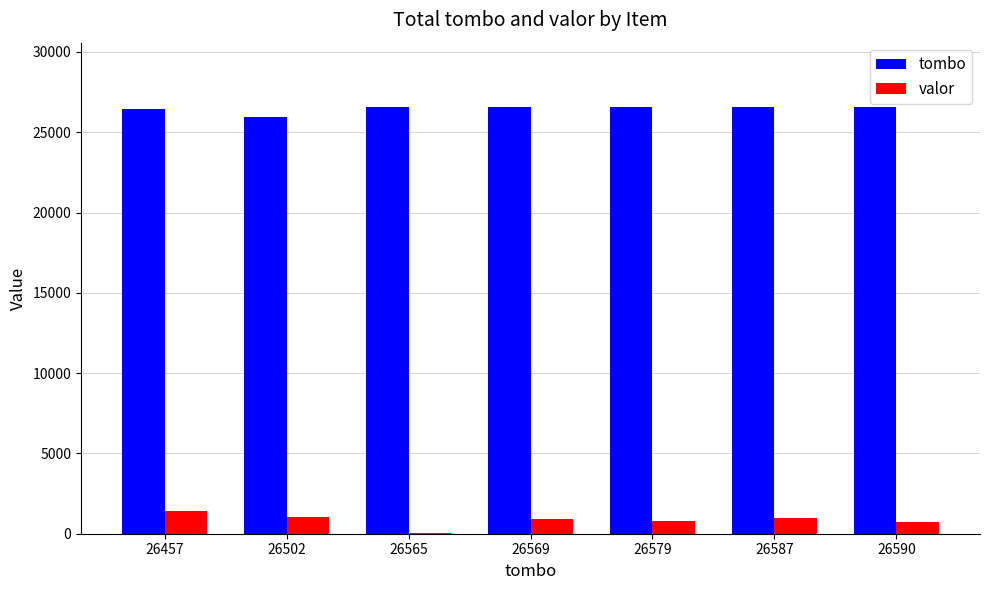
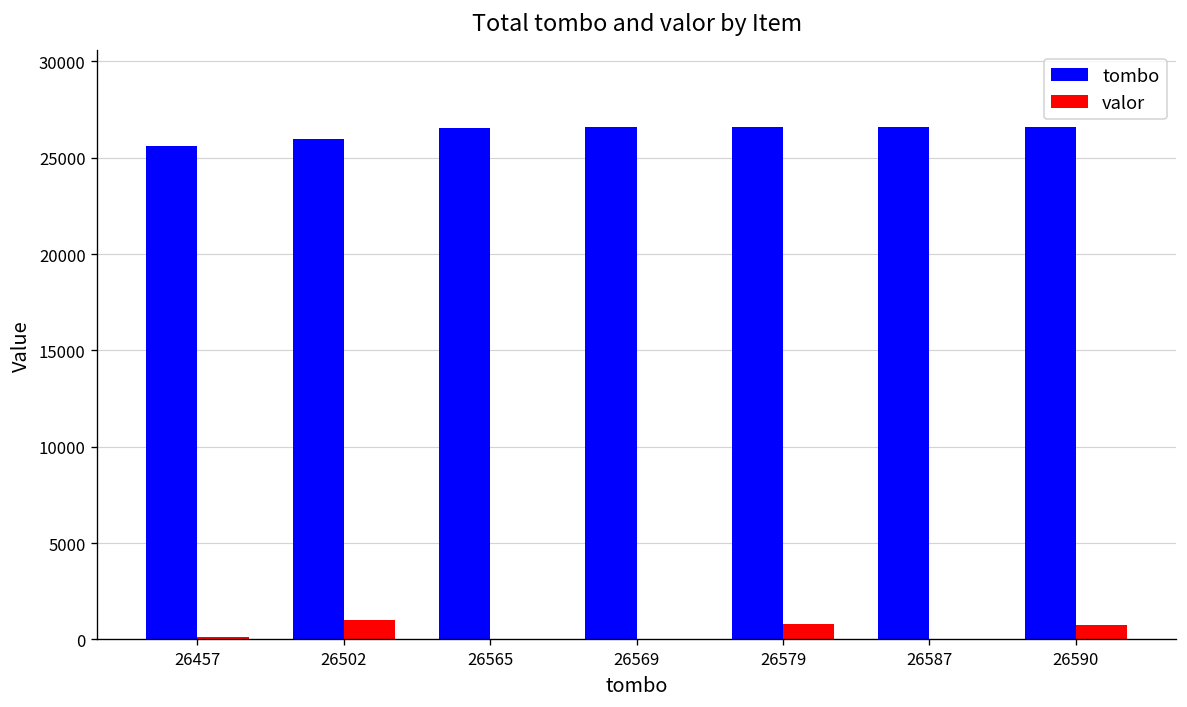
  {
    "tombo": {
-     "26457": 26500,
+     "26457": 25600,
      "26502": 26000,
      "26565": 26600,
      "26569": 26600,
      "26579": 26600,
      "26587": 26600,
      "26590": 26600
    },
    "valor": {
-     "26457": 1400,
+     "26457": 100,
      "26502": 1000,
-     "26569": 900,
+     "26569": 0,
      "26579": 800,
-     "26587": 1000,
+     "26587": 0,
      "26590": 800
    }
  }
